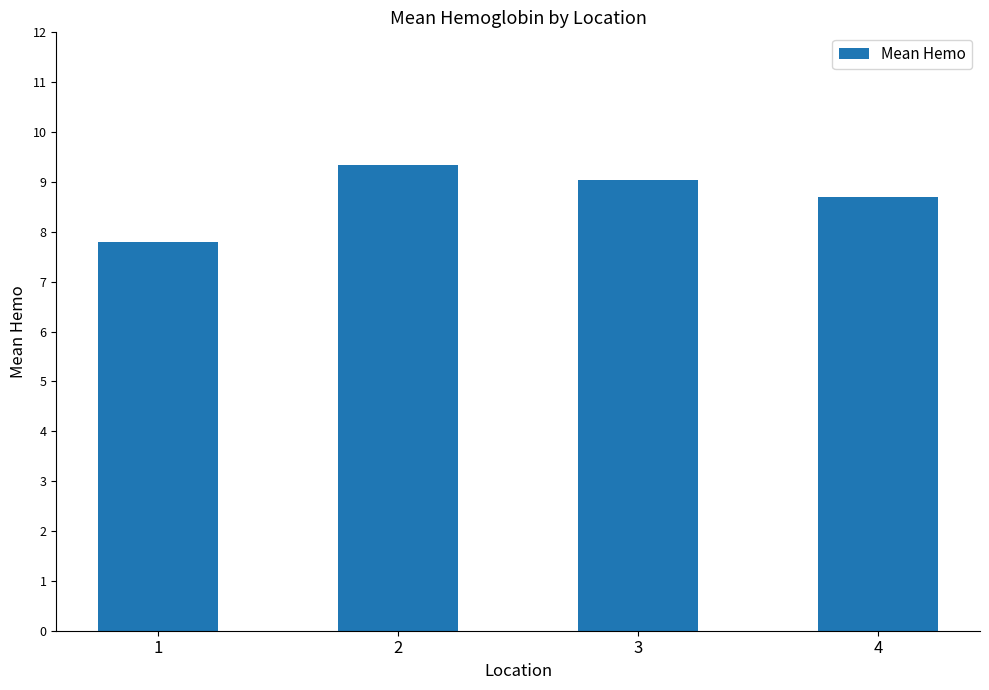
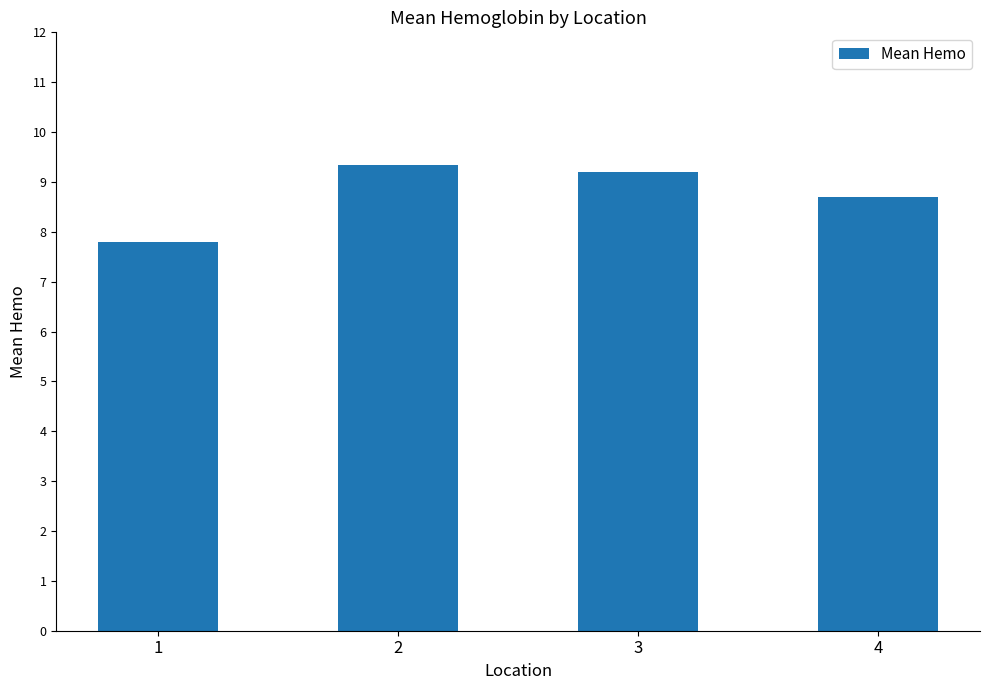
  {
    "1": 7.8,
    "2": 9.3,
-   "3": 9.0,
+   "3": 9.2,
    "4": 8.7
  }
